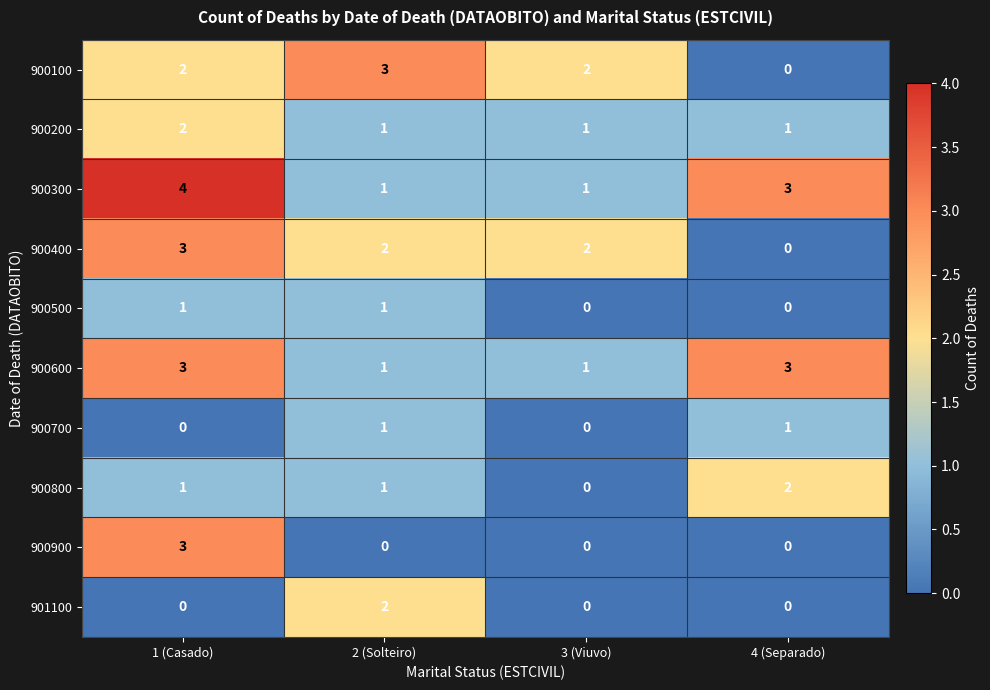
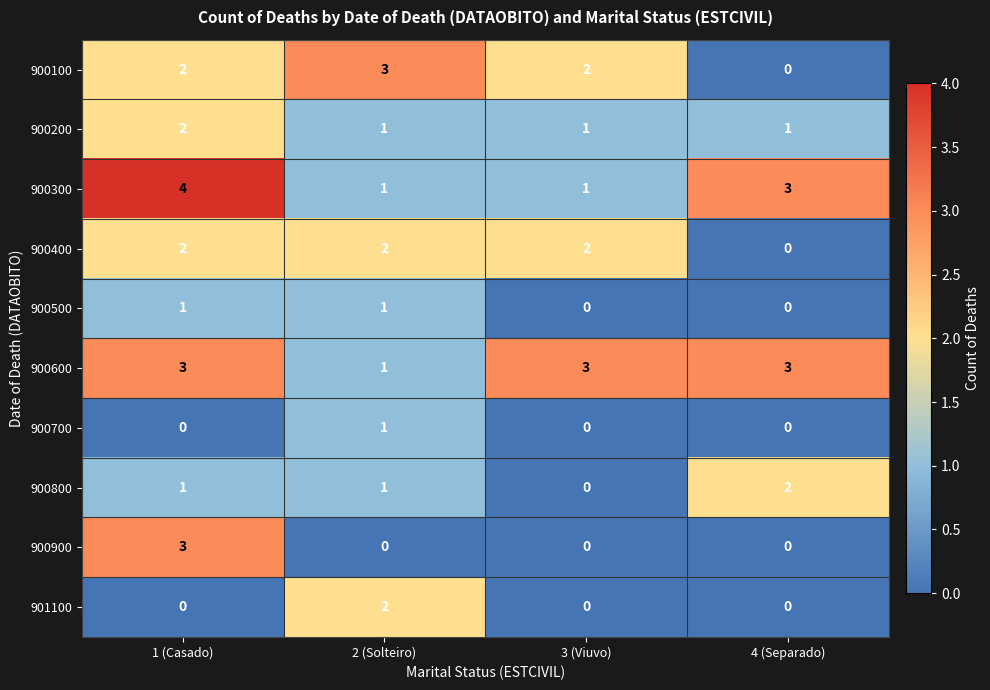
  {
    "900100": {
      "1 (Casado)": 2,
      "2 (Solteiro)": 3,
      "3 (Viuvo)": 2,
      "4 (Separado)": 0
    },
    "900200": {
      "1 (Casado)": 2,
      "2 (Solteiro)": 1,
      "3 (Viuvo)": 1,
      "4 (Separado)": 1
    },
    "900300": {
      "1 (Casado)": 4,
      "2 (Solteiro)": 1,
      "3 (Viuvo)": 1,
      "4 (Separado)": 3
    },
    "900400": {
-     "1 (Casado)": 3,
+     "1 (Casado)": 2,
      "2 (Solteiro)": 2,
      "3 (Viuvo)": 2,
      "4 (Separado)": 0
    },
    "900500": {
      "1 (Casado)": 1,
      "2 (Solteiro)": 1,
      "3 (Viuvo)": 0,
      "4 (Separado)": 0
    },
    "900600": {
      "1 (Casado)": 3,
      "2 (Solteiro)": 1,
-     "3 (Viuvo)": 1,
+     "3 (Viuvo)": 3,
      "4 (Separado)": 3
    },
    "900700": {
      "1 (Casado)": 0,
      "2 (Solteiro)": 1,
      "3 (Viuvo)": 0,
-     "4 (Separado)": 1
+     "4 (Separado)": 0
    },
    "900800": {
      "1 (Casado)": 1,
      "2 (Solteiro)": 1,
      "3 (Viuvo)": 0,
      "4 (Separado)": 2
    },
    "900900": {
      "1 (Casado)": 3,
      "2 (Solteiro)": 0,
      "3 (Viuvo)": 0,
      "4 (Separado)": 0
    },
    "901100": {
      "1 (Casado)": 0,
      "2 (Solteiro)": 2,
      "3 (Viuvo)": 0,
      "4 (Separado)": 0
    }
  }
